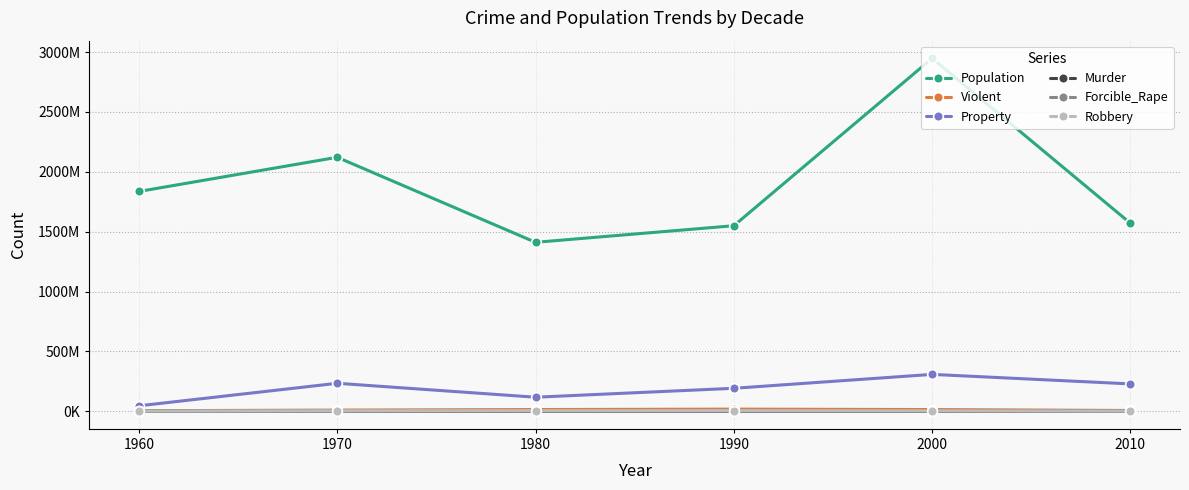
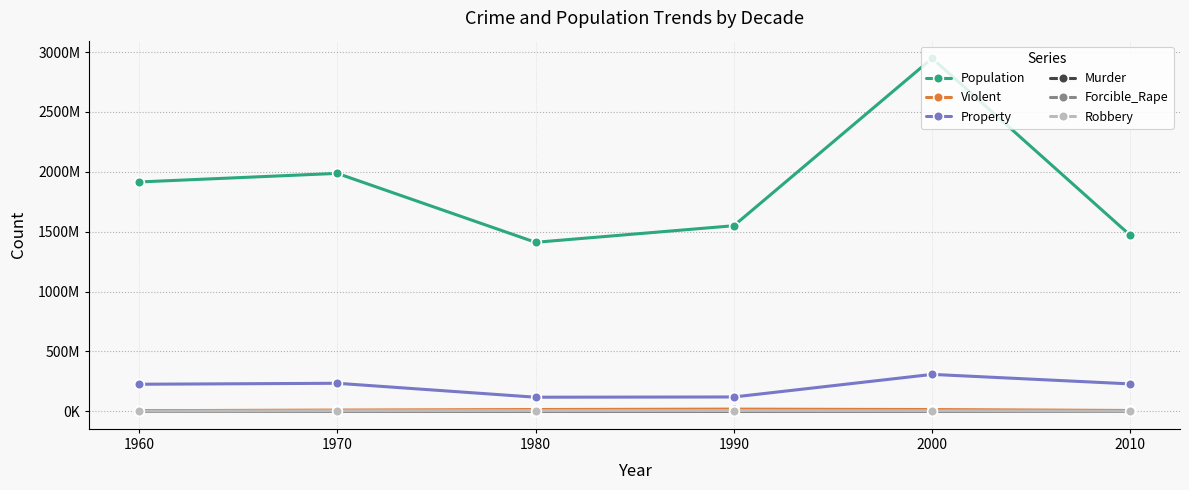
  {
    "Population": {
-     "1960": 1840000000,
-     "1970": 2120000000,
+     "1960": 1920000000,
+     "1970": 1990000000,
      "1980": 1410000000,
      "1990": 1550000000,
-     "2010": 1570000000
+     "2010": 1470000000
    },
    "Property": {
-     "1960": 50000000,
+     "1960": 230000000,
      "1970": 230000000,
      "1980": 120000000,
-     "1990": 190000000,
+     "1990": 120000000,
      "2000": 310000000,
      "2010": 230000000
    }
  }
